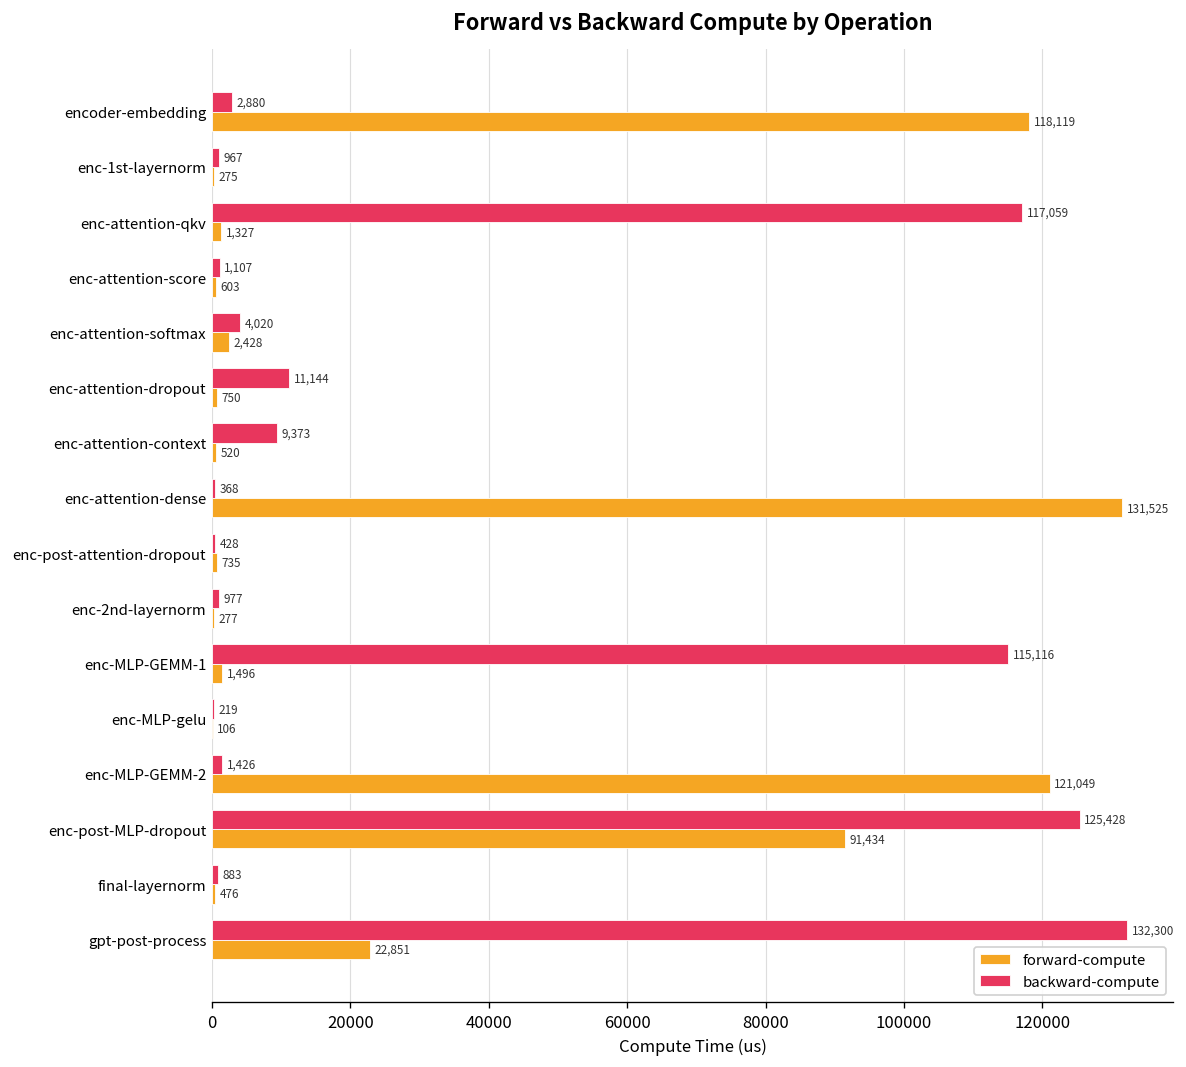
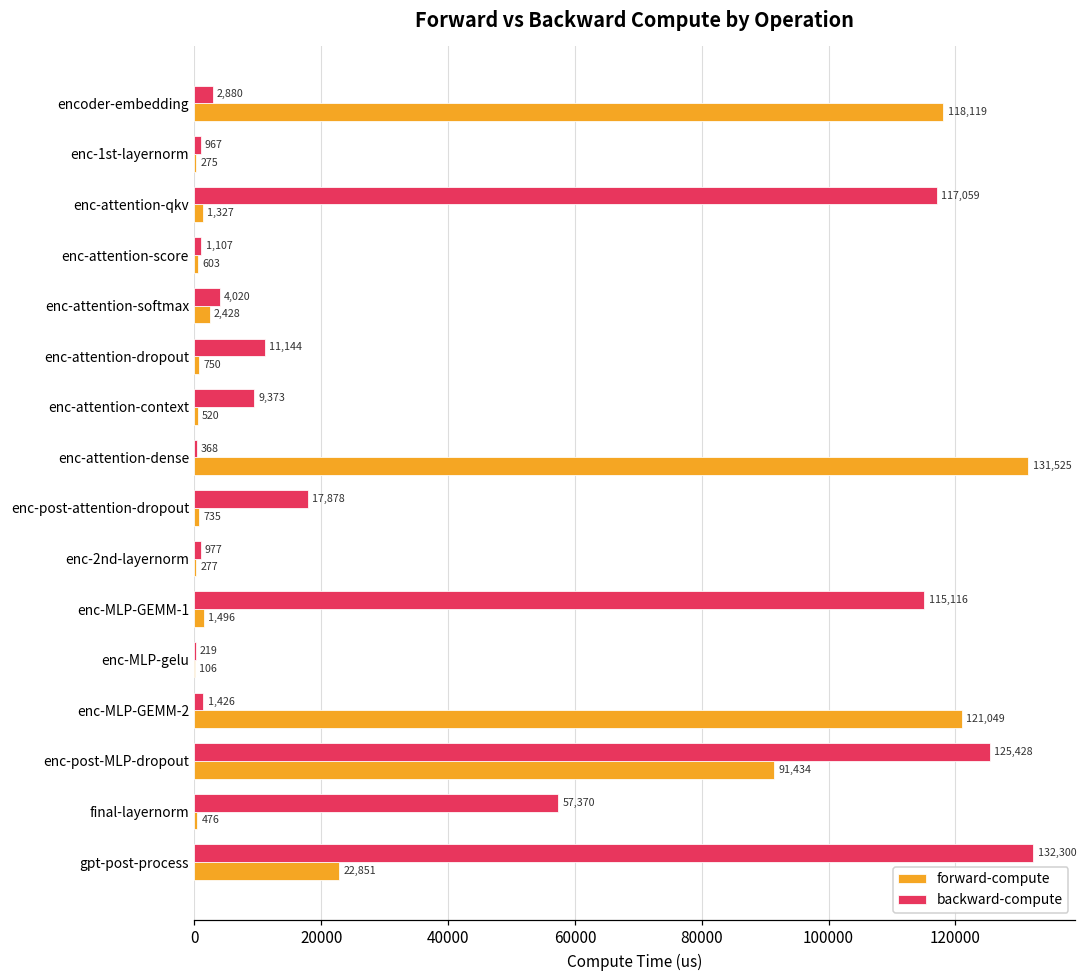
  {
    "forward-compute": {
      "encoder-embedding": "118,119",
      "enc-1st-layernorm": "275",
      "enc-attention-qkv": "1,327",
      "enc-attention-score": "603",
      "enc-attention-softmax": "2,428",
      "enc-attention-dropout": "750",
      "enc-attention-context": "520",
      "enc-attention-dense": "131,525",
      "enc-post-attention-dropout": "735",
      "enc-2nd-layernorm": "277",
      "enc-MLP-GEMM-1": "1,496",
      "enc-MLP-gelu": "106",
      "enc-MLP-GEMM-2": "121,049",
      "enc-post-MLP-dropout": "91,434",
      "final-layernorm": "476",
      "gpt-post-process": "22,851"
    },
    "backward-compute": {
      "encoder-embedding": "2,880",
      "enc-1st-layernorm": "967",
      "enc-attention-qkv": "117,059",
      "enc-attention-score": "1,107",
      "enc-attention-softmax": "4,020",
      "enc-attention-dropout": "11,144",
      "enc-attention-context": "9,373",
      "enc-attention-dense": "368",
-     "enc-post-attention-dropout": "428",
+     "enc-post-attention-dropout": "17,878",
      "enc-2nd-layernorm": "977",
      "enc-MLP-GEMM-1": "115,116",
      "enc-MLP-gelu": "219",
      "enc-MLP-GEMM-2": "1,426",
      "enc-post-MLP-dropout": "125,428",
-     "final-layernorm": "883",
+     "final-layernorm": "57,370",
      "gpt-post-process": "132,300"
    }
  }
